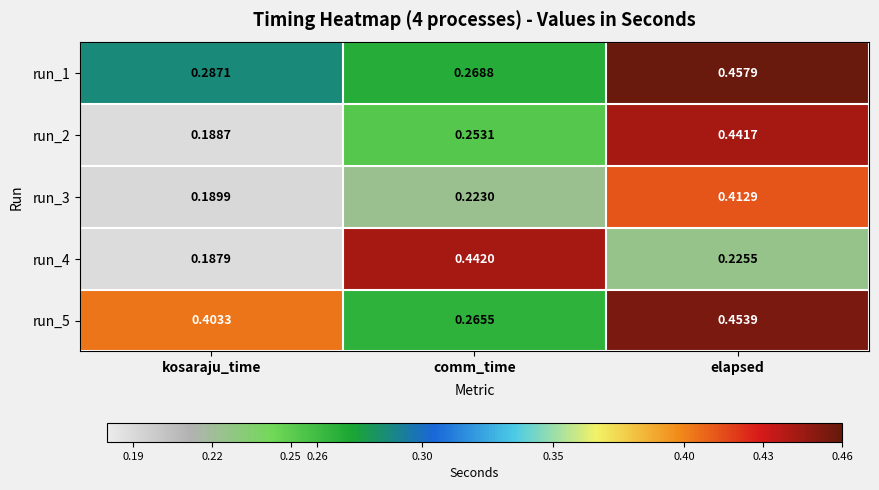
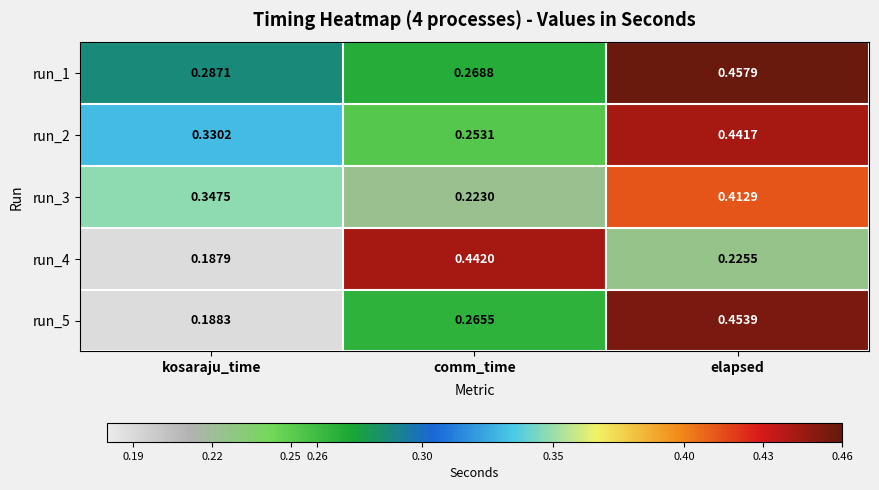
  {
    "run_1": {
      "kosaraju_time": 0.2871,
      "comm_time": 0.2688,
      "elapsed": 0.4579
    },
    "run_2": {
-     "kosaraju_time": 0.1887,
+     "kosaraju_time": 0.3302,
      "comm_time": 0.2531,
      "elapsed": 0.4417
    },
    "run_3": {
-     "kosaraju_time": 0.1899,
+     "kosaraju_time": 0.3475,
      "comm_time": 0.2230,
      "elapsed": 0.4129
    },
    "run_4": {
      "kosaraju_time": 0.1879,
      "comm_time": 0.4420,
      "elapsed": 0.2255
    },
    "run_5": {
-     "kosaraju_time": 0.4033,
+     "kosaraju_time": 0.1883,
      "comm_time": 0.2655,
      "elapsed": 0.4539
    }
  }
